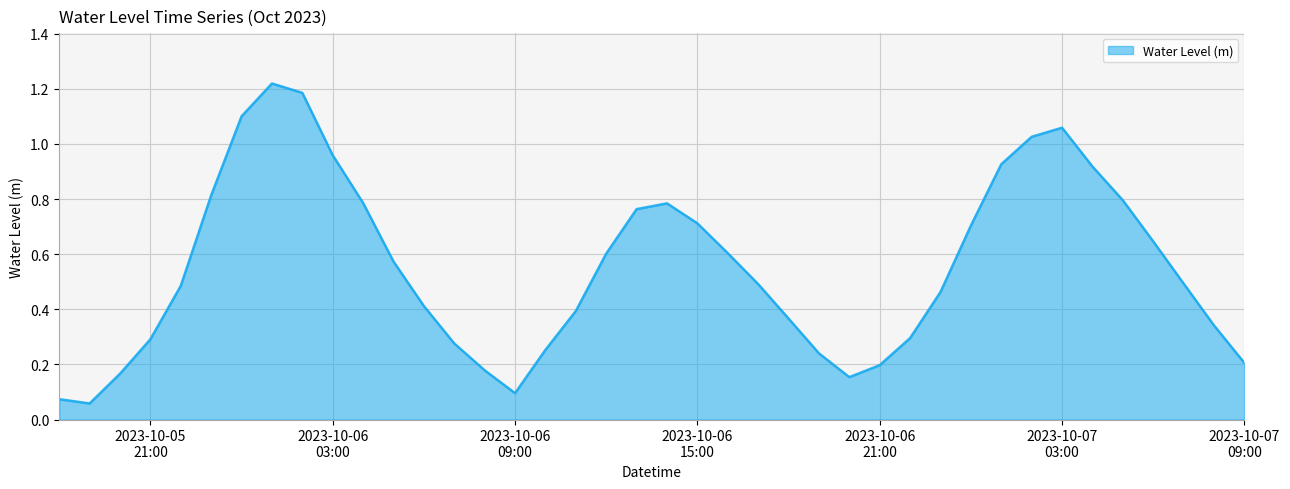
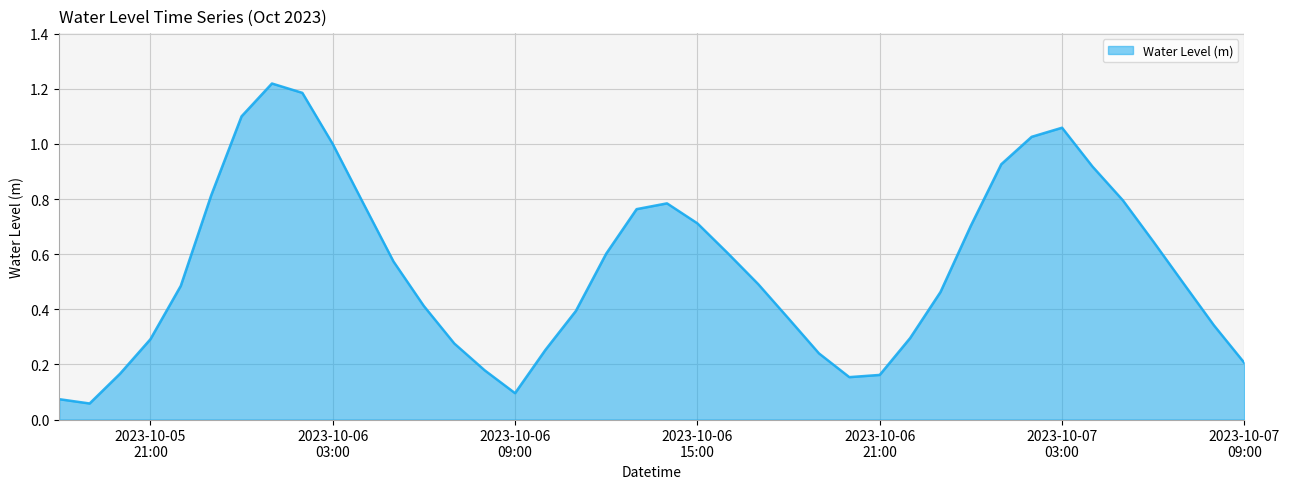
  {
    "2023-10-05 21:00": 0.29,
-   "2023-10-06 03:00": 0.96,
+   "2023-10-06 03:00": 1.00,
    "2023-10-06 09:00": 0.10,
    "2023-10-06 15:00": 0.71,
-   "2023-10-06 21:00": 0.20,
+   "2023-10-06 21:00": 0.16,
    "2023-10-07 03:00": 1.06,
    "2023-10-07 09:00": 0.21
  }
